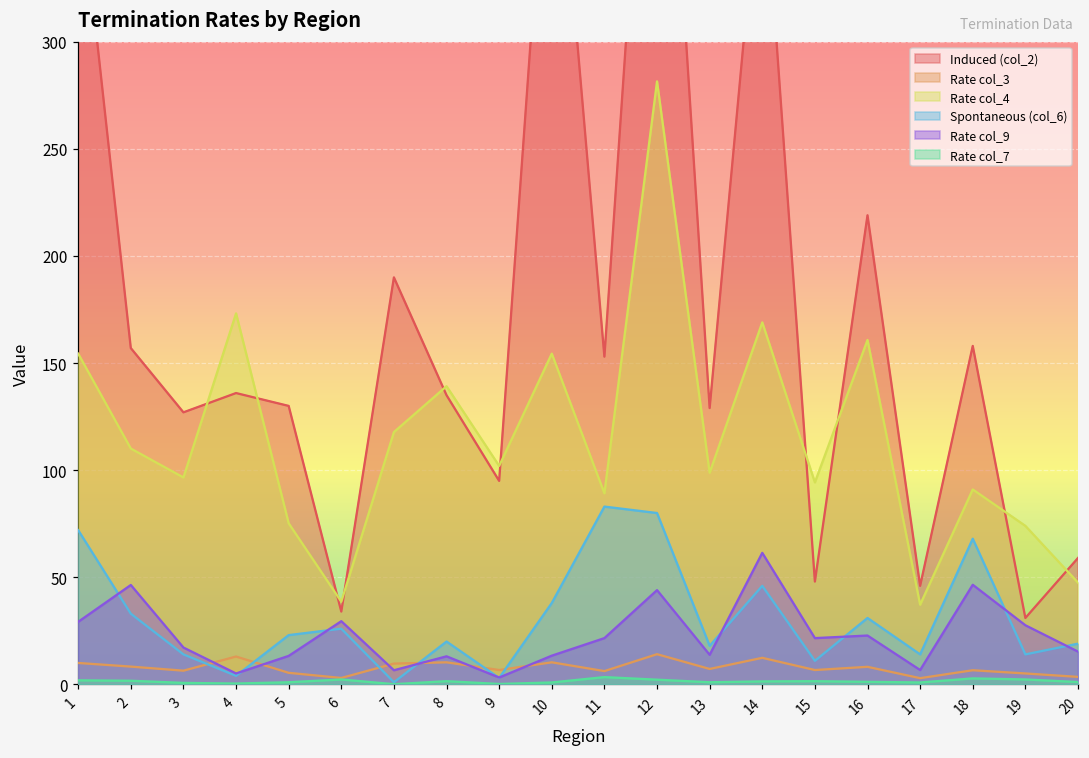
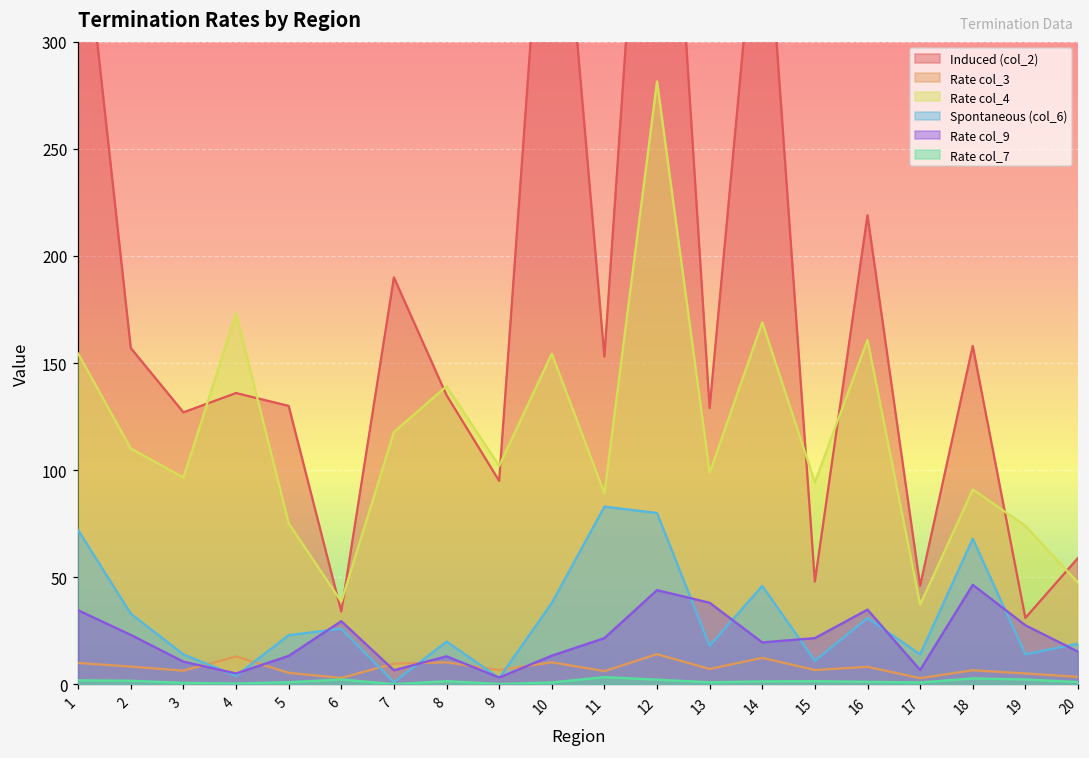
  {
    "Rate col_9": {
-     "1": 29,
-     "2": 46,
-     "3": 17,
+     "1": 35,
+     "2": 23,
+     "3": 11,
      "5": 13,
      "6": 30,
      "7": 7,
      "8": 13,
      "10": 13,
      "11": 22,
      "12": 44,
-     "13": 14,
-     "14": 61,
+     "13": 38,
+     "14": 20,
      "15": 22,
-     "16": 23,
+     "16": 35,
      "17": 7,
      "18": 47,
      "19": 28,
      "20": 15
    }
  }
